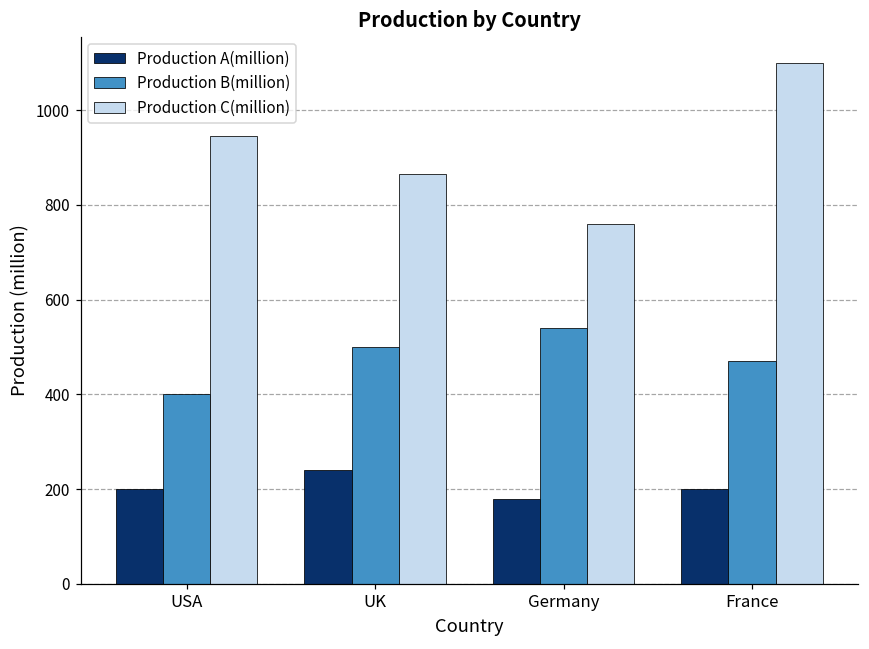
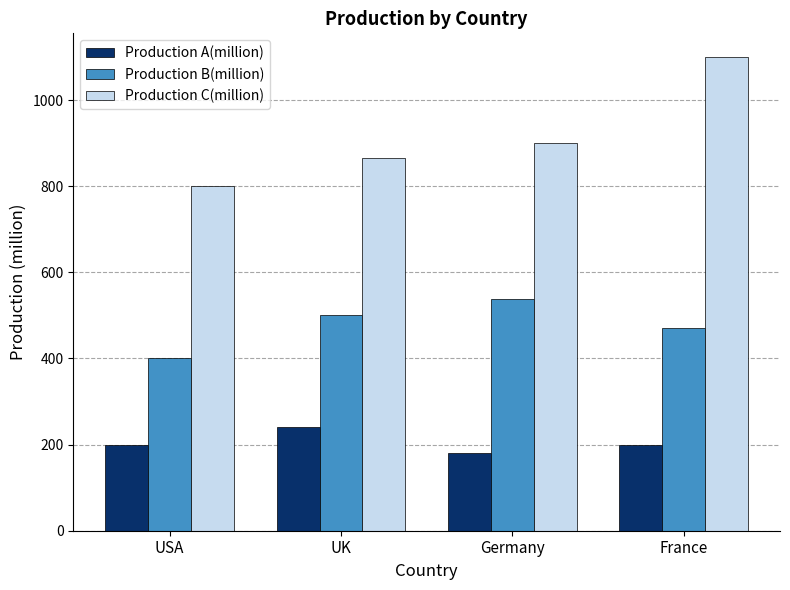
  {
    "Production A(million)": {
      "USA": 200,
      "UK": 240,
      "Germany": 180,
      "France": 200
    },
    "Production B(million)": {
      "USA": 400,
      "UK": 500,
      "Germany": 540,
      "France": 470
    },
    "Production C(million)": {
-     "USA": 950,
+     "USA": 800,
      "UK": 870,
-     "Germany": 760,
+     "Germany": 900,
      "France": 1100
    }
  }
